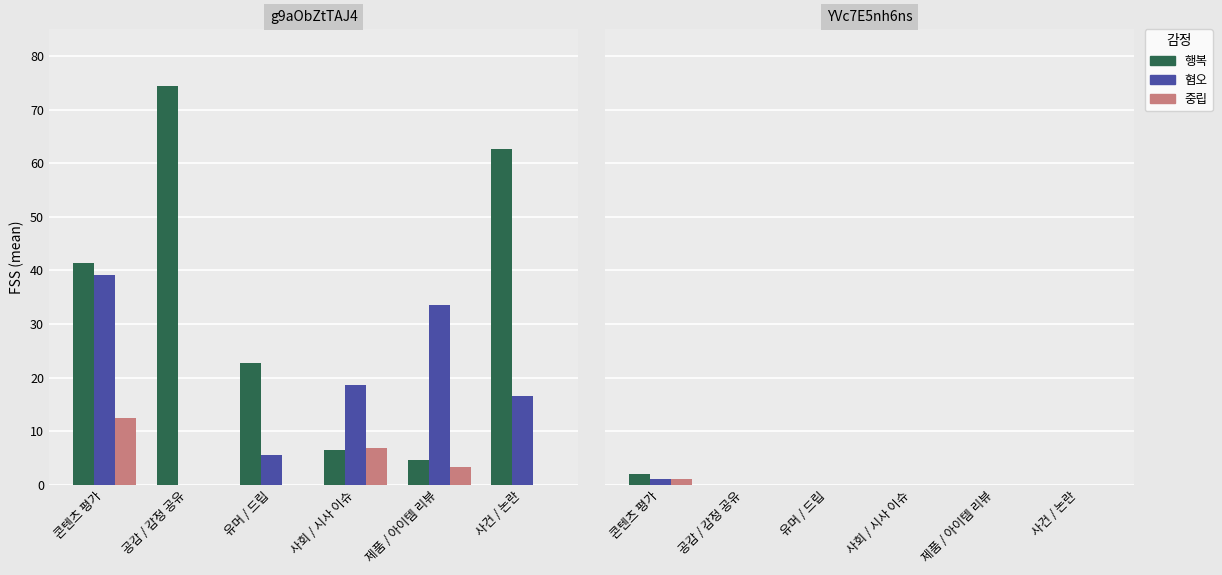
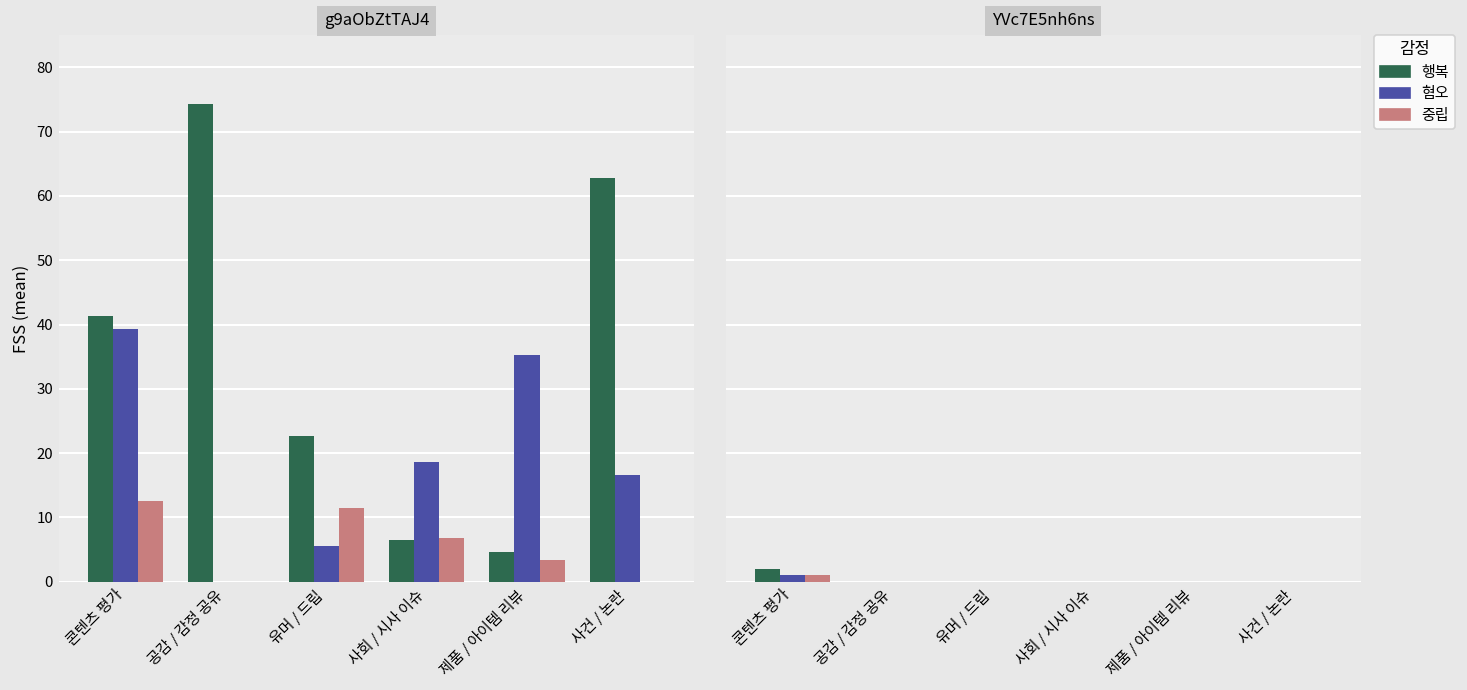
  {
    "g9aObZtTAJ4": {
      "행복": {
        "콘텐츠 평가": 41,
        "공감 / 감정 공유": 74,
        "유머 / 드립": 23,
        "사회 / 시사 이슈": 6,
        "제품 / 아이템 리뷰": 5,
        "사건 / 논란": 63
      },
      "혐오": {
        "콘텐츠 평가": 39,
        "공감 / 감정 공유": 0,
        "유머 / 드립": 6,
        "사회 / 시사 이슈": 19,
-       "제품 / 아이템 리뷰": 34,
+       "제품 / 아이템 리뷰": 35,
        "사건 / 논란": 17
      },
      "중립": {
        "콘텐츠 평가": 13,
        "공감 / 감정 공유": 0,
-       "유머 / 드립": 0,
+       "유머 / 드립": 11,
        "사회 / 시사 이슈": 7,
        "제품 / 아이템 리뷰": 3,
        "사건 / 논란": 0
      }
    }
  }
